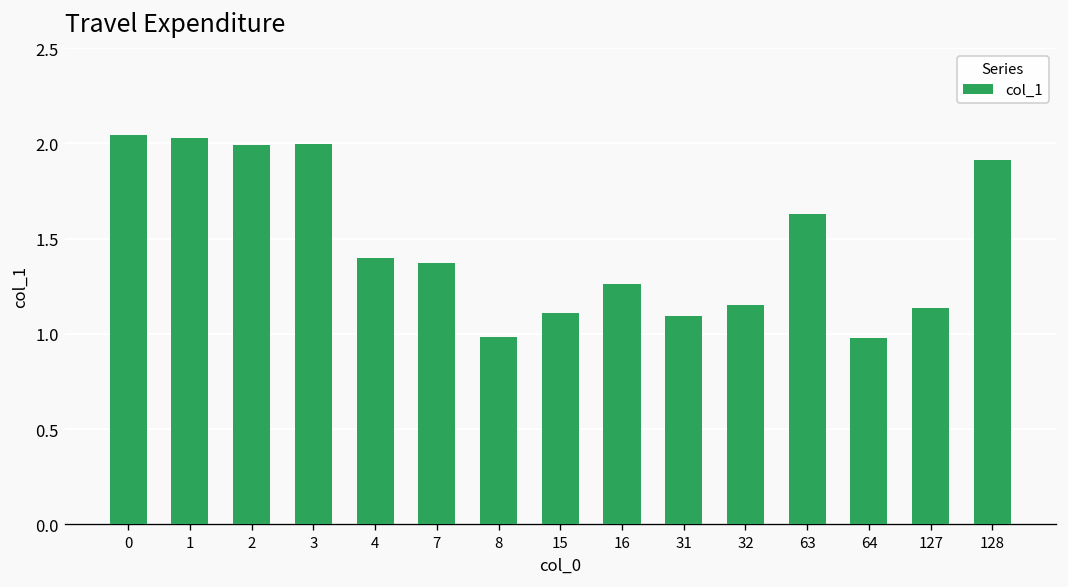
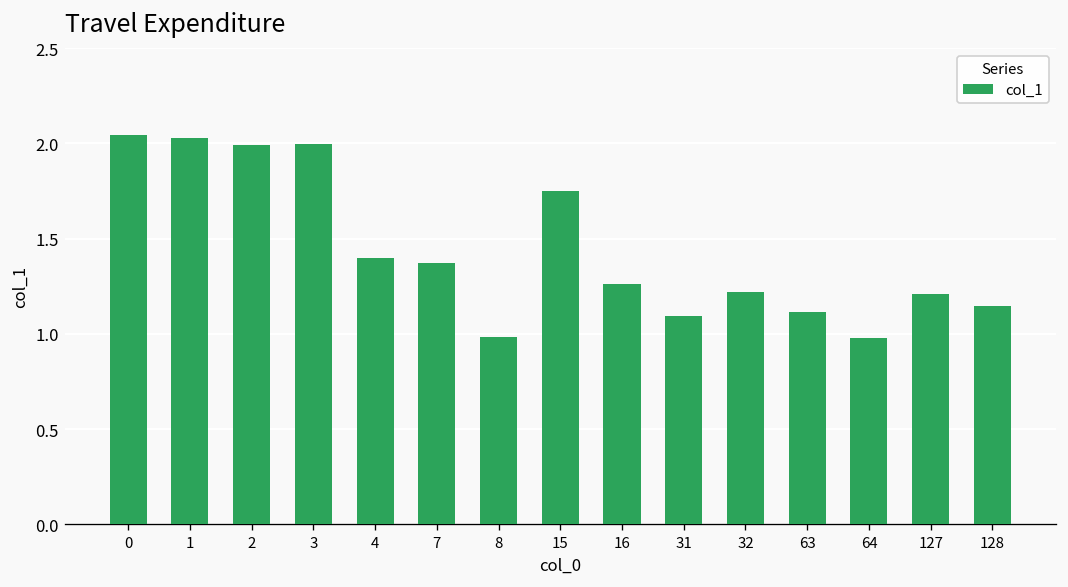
  {
    "0": 2.04,
    "1": 2.03,
    "2": 1.99,
    "3": 2.00,
    "4": 1.40,
    "7": 1.37,
    "8": 0.98,
-   "15": 1.11,
+   "15": 1.75,
    "16": 1.26,
    "31": 1.09,
-   "32": 1.15,
-   "63": 1.63,
+   "32": 1.22,
+   "63": 1.12,
    "64": 0.98,
-   "127": 1.13,
-   "128": 1.91
+   "127": 1.21,
+   "128": 1.15
  }
